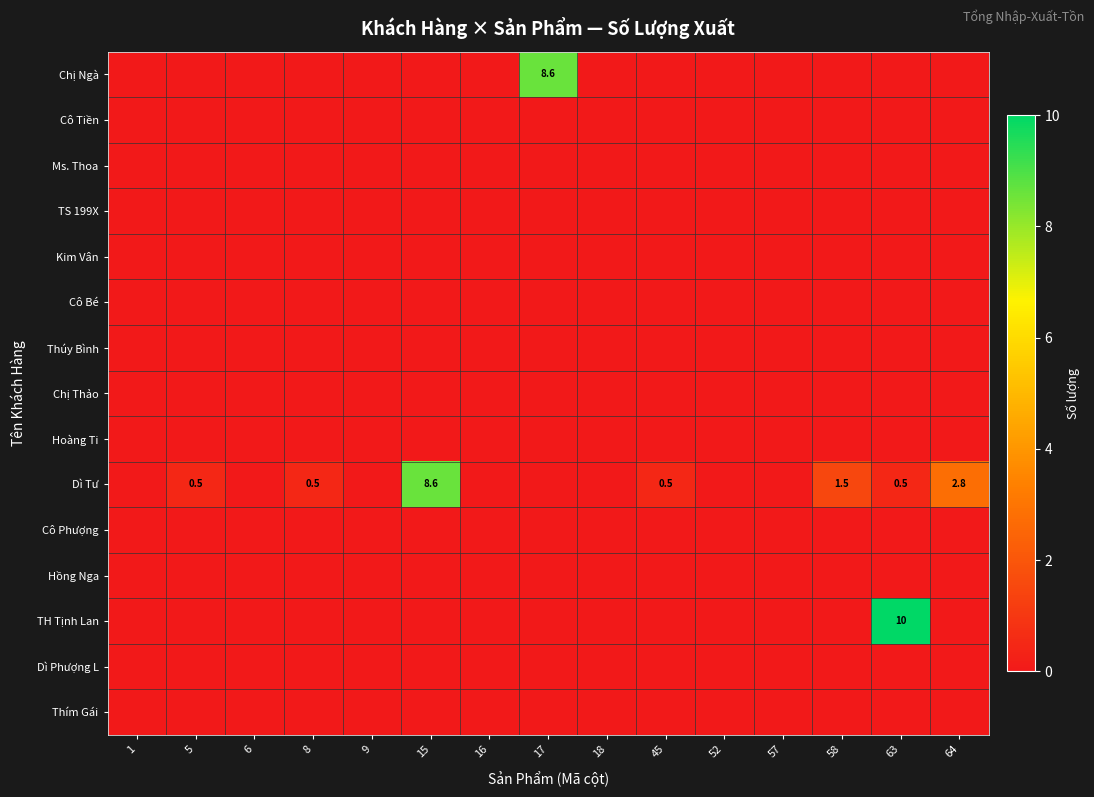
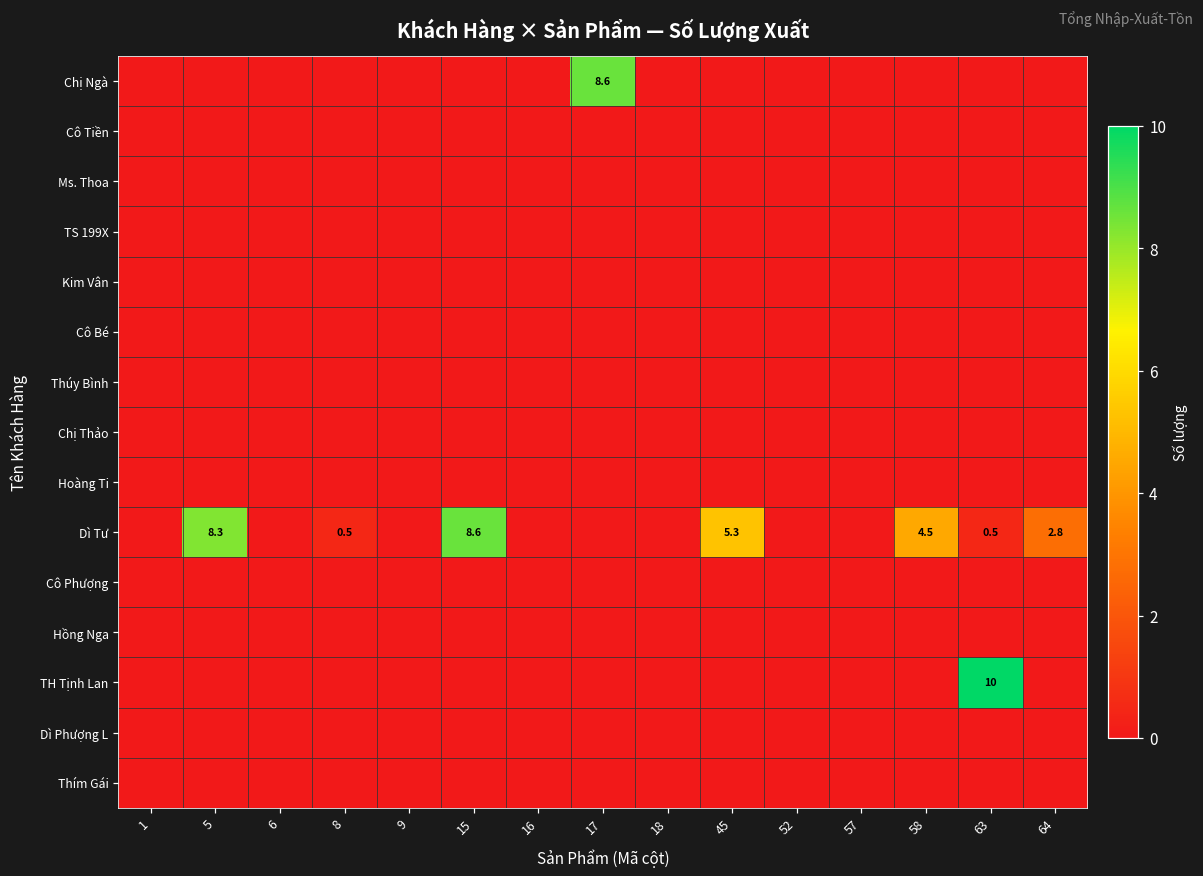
  {
    "Chị Ngà": {
      "17": 8.6
    },
    "Dì Tư": {
-     "5": 0.5,
+     "5": 8.3,
      "8": 0.5,
      "15": 8.6,
-     "45": 0.5,
-     "58": 1.5,
+     "45": 5.3,
+     "58": 4.5,
      "63": 0.5,
      "64": 2.8
    },
    "TH Tịnh Lan": {
      "63": 10
    }
  }
